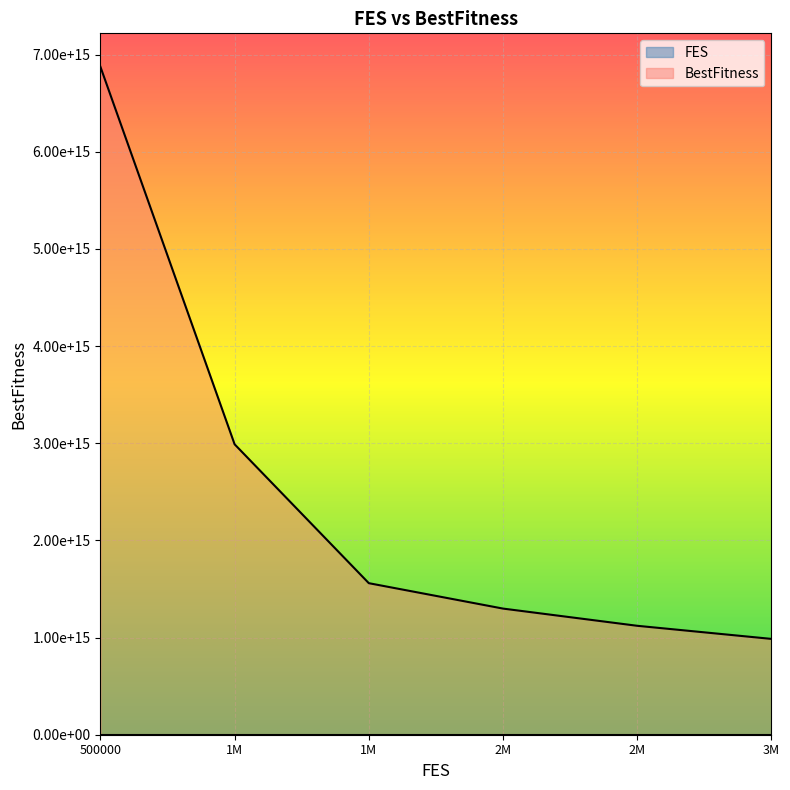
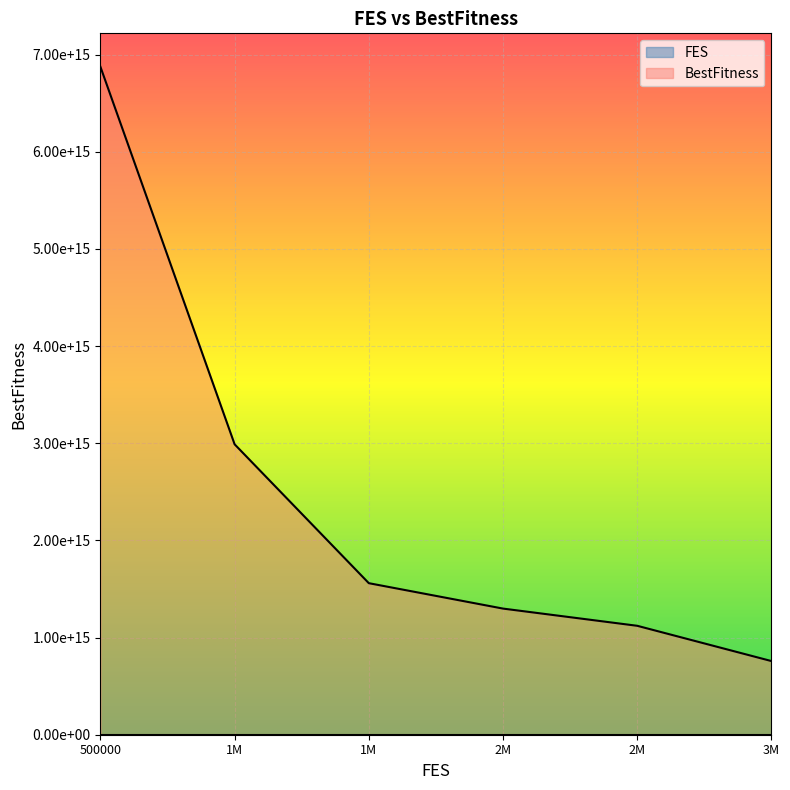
  {
    "FES": {
      "500000": 0,
      "3M": 0
    },
    "BestFitness": {
      "500000": 6900000000000000,
-     "3M": 1000000000000000
+     "3M": 800000000000000
    }
  }
